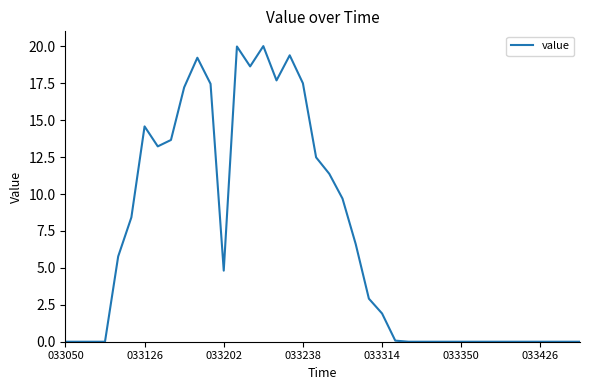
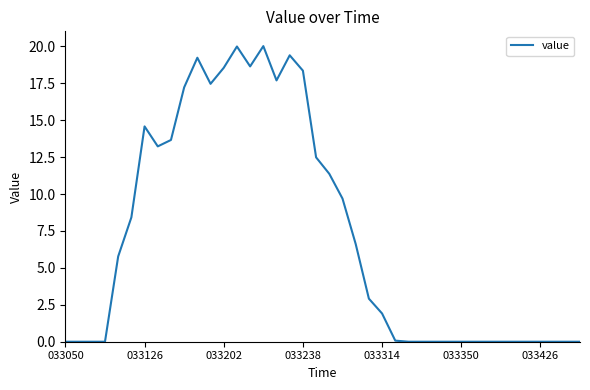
  {
    "033050": 0.0,
    "033126": 14.6,
-   "033202": 4.8,
-   "033238": 17.5,
+   "033202": 18.6,
+   "033238": 18.4,
    "033314": 1.9,
    "033350": 0.0,
    "033426": 0.0
  }
